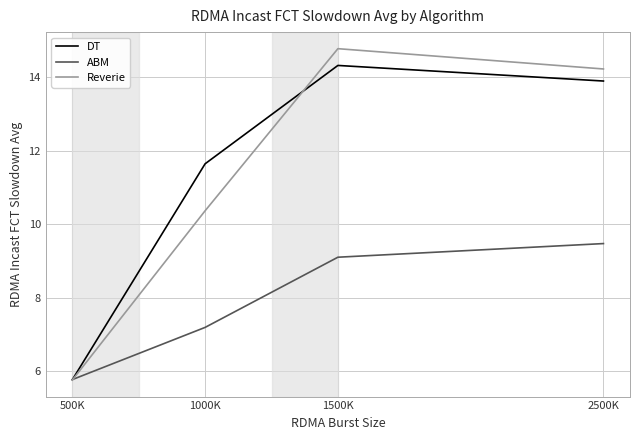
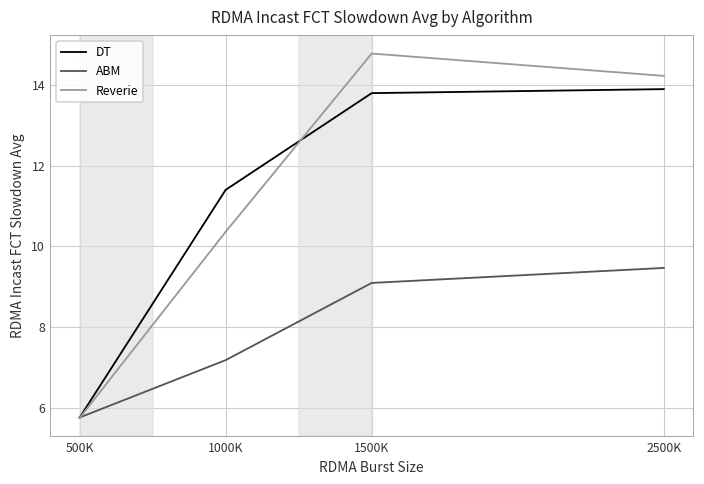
  {
    "DT": {
-     "1000K": 11.6,
-     "1500K": 14.3,
+     "1000K": 11.4,
+     "1500K": 13.8,
      "2500K": 13.9
    },
    "ABM": {
      "1000K": 7.2,
      "1500K": 9.1,
      "2500K": 9.5
    },
    "Reverie": {
      "1000K": 10.4,
      "1500K": 14.8,
      "2500K": 14.2
    }
  }
